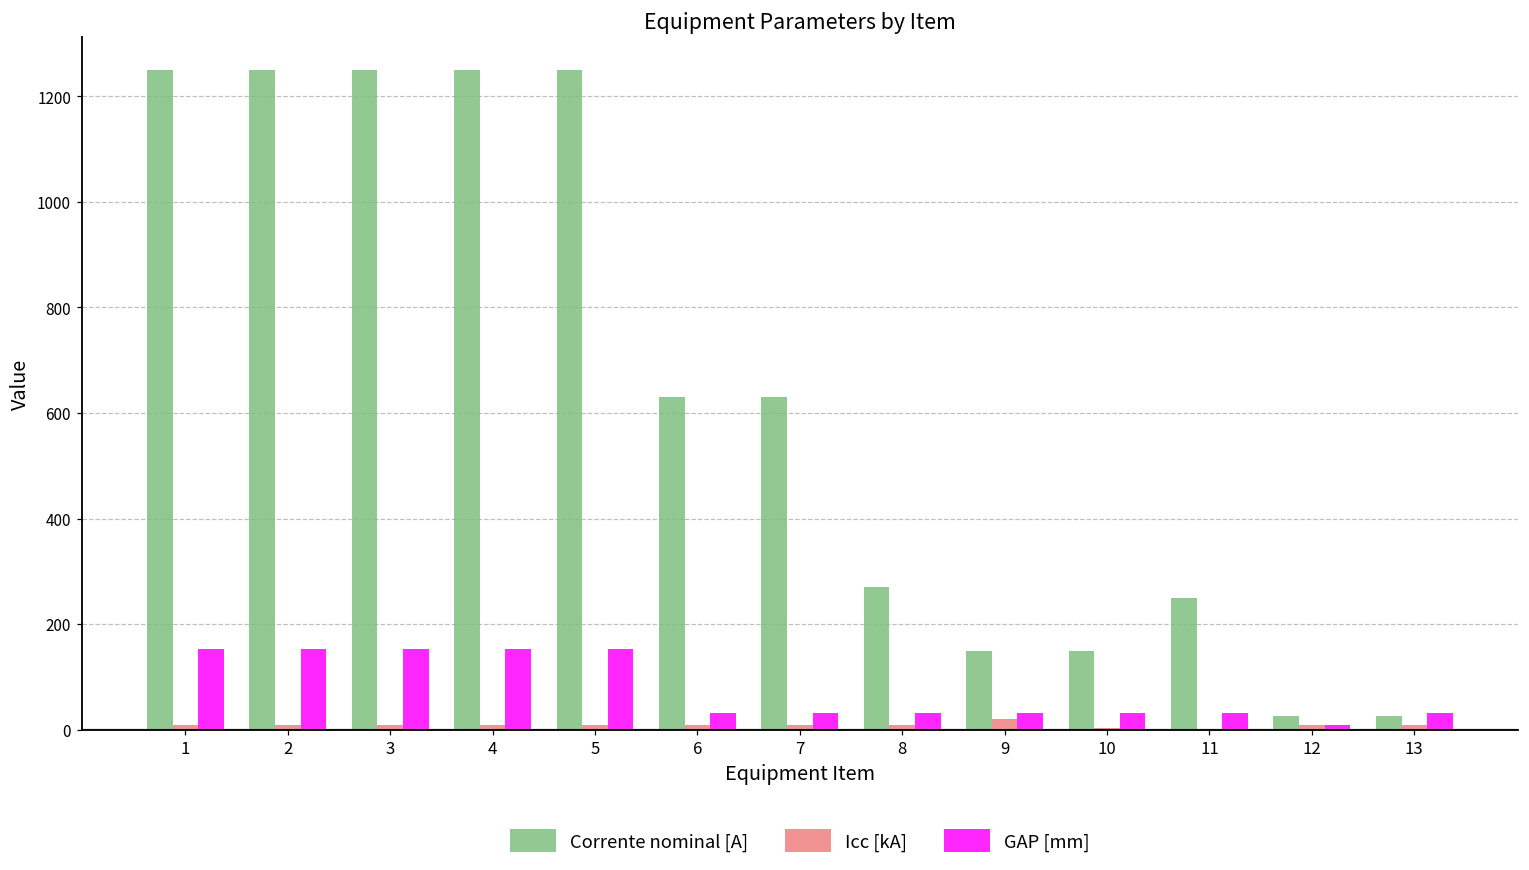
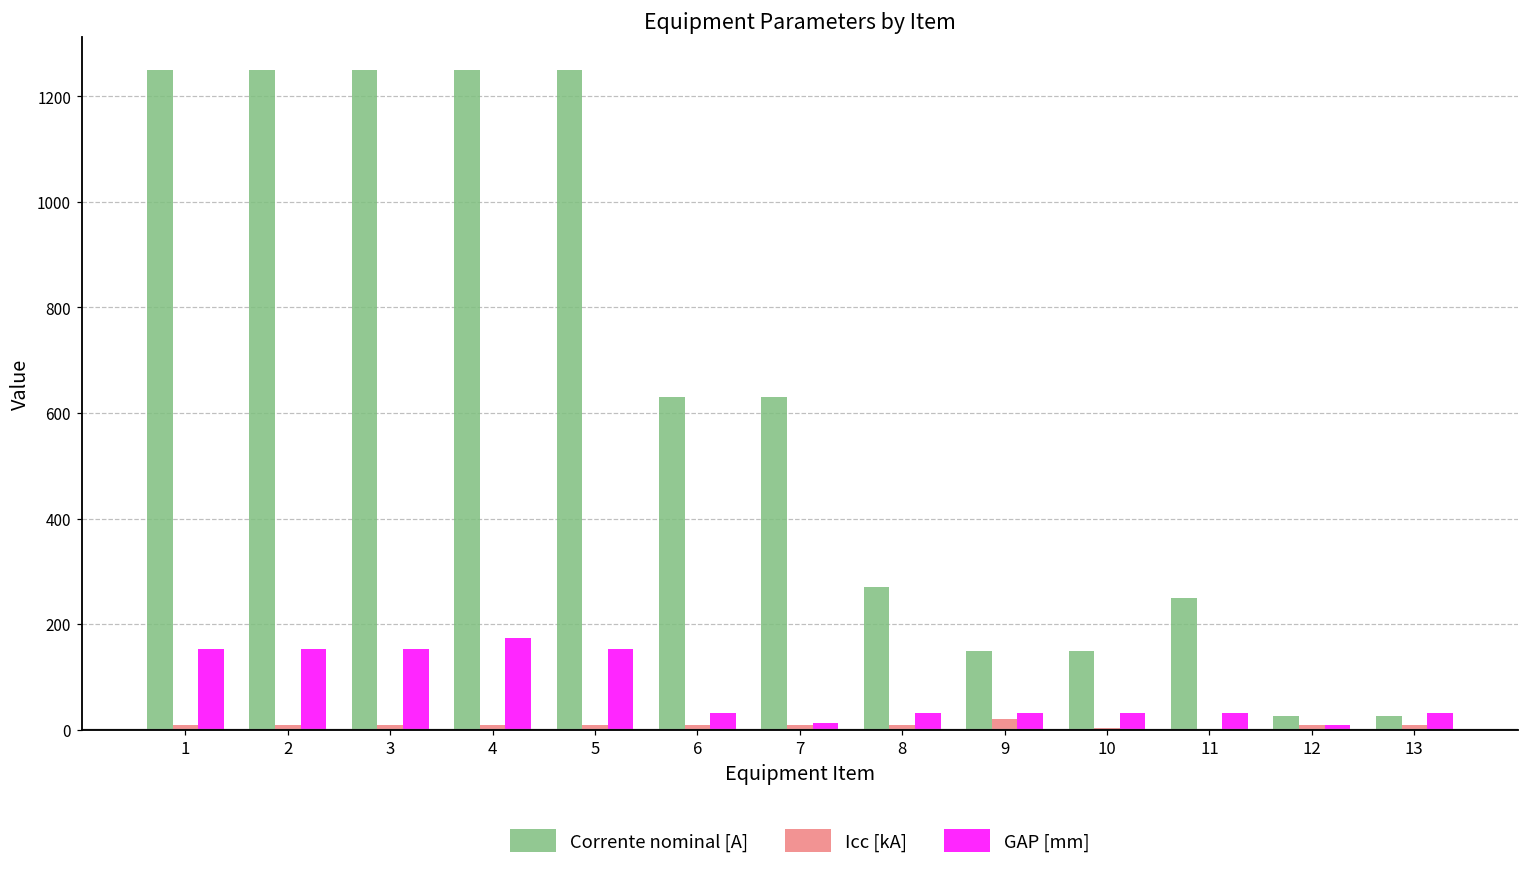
  {
    "Corrente nominal [A]": {
      "1": 1250,
      "2": 1250,
      "3": 1250,
      "4": 1250,
      "5": 1250,
      "6": 630,
      "7": 630,
      "8": 270,
      "9": 150,
      "10": 150,
      "11": 250,
      "12": 30,
      "13": 30
    },
    "Icc [kA]": {
      "1": 10,
      "2": 10,
      "3": 10,
      "4": 10,
      "5": 10,
      "6": 10,
      "7": 10,
      "8": 10,
      "9": 20,
      "12": 10,
      "13": 10
    },
    "GAP [mm]": {
      "1": 150,
      "2": 150,
      "3": 150,
-     "4": 150,
+     "4": 170,
      "5": 150,
      "6": 30,
-     "7": 30,
+     "7": 10,
      "8": 30,
      "9": 30,
      "10": 30,
      "11": 30,
      "12": 10,
      "13": 30
    }
  }
